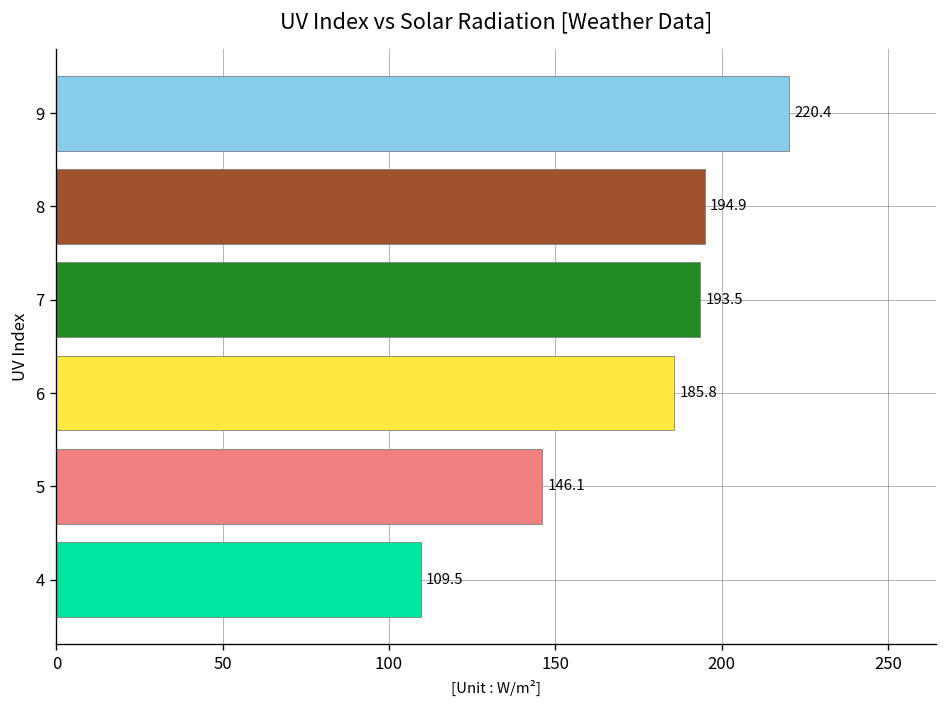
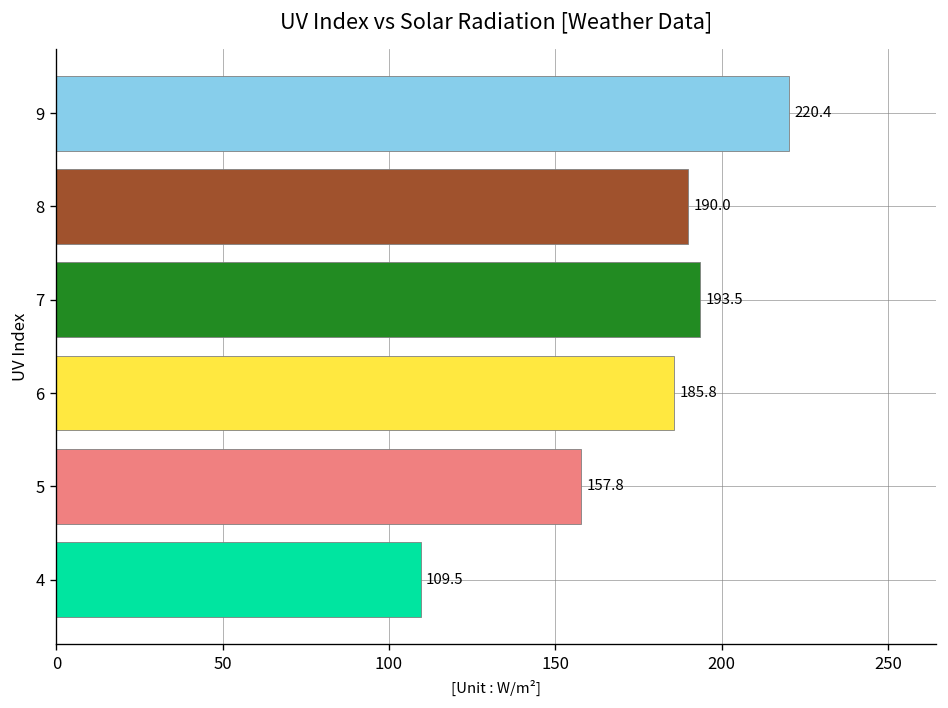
  {
    "9": 220.4,
-   "8": 194.9,
+   "8": 190.0,
    "7": 193.5,
    "6": 185.8,
-   "5": 146.1,
+   "5": 157.8,
    "4": 109.5
  }
